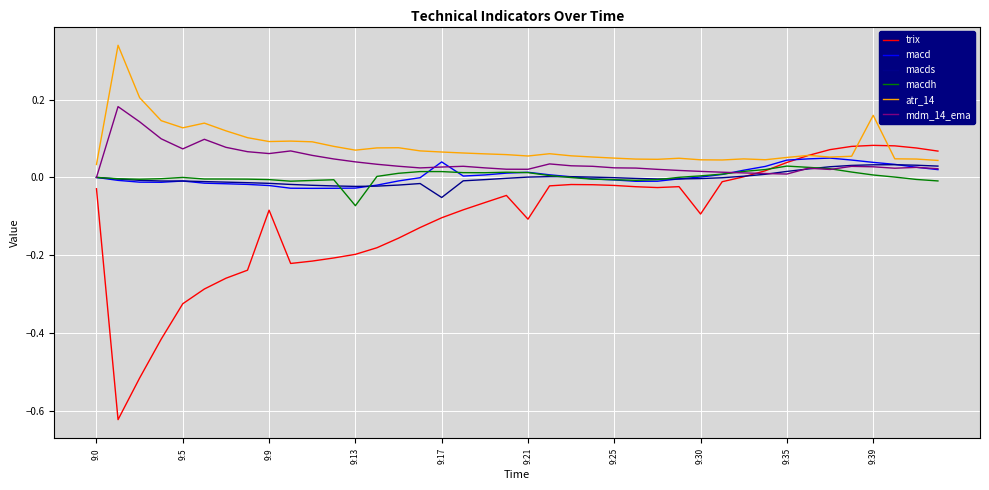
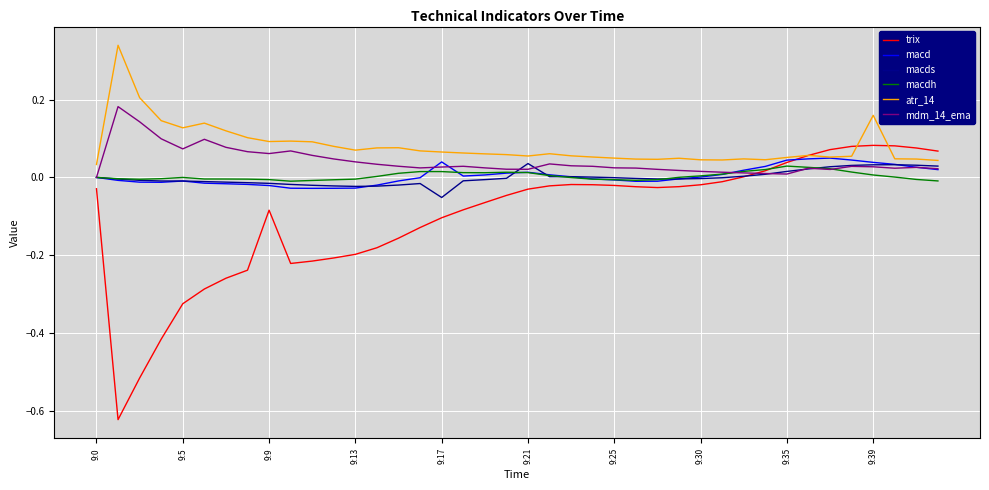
  {
    "trix": {
      "9:0": -0.03,
      "9:5": -0.33,
      "9:9": -0.08,
      "9:13": -0.20,
      "9:17": -0.10,
-     "9:21": -0.11,
+     "9:21": -0.03,
      "9:25": -0.02,
-     "9:30": -0.09,
+     "9:30": -0.02,
      "9:39": 0.08
    },
    "macd": {
      "9:17": 0.04
    },
    "macds": {
      "9:17": -0.05,
-     "9:21": 0.00,
+     "9:21": 0.04,
      "9:35": 0.02
    },
    "macdh": {
      "9:5": 0.00,
      "9:9": -0.01,
-     "9:13": -0.07,
+     "9:13": 0.00,
      "9:17": 0.02,
      "9:35": 0.03,
      "9:39": 0.01
    },
    "atr_14": {
      "9:0": 0.03,
      "9:5": 0.13,
      "9:9": 0.09,
      "9:13": 0.07,
      "9:17": 0.07,
      "9:21": 0.06,
      "9:25": 0.05,
      "9:30": 0.05,
      "9:35": 0.05,
      "9:39": 0.16
    },
    "mdm_14_ema": {
      "9:5": 0.07,
      "9:9": 0.06,
      "9:13": 0.04,
      "9:17": 0.03,
      "9:21": 0.02,
      "9:25": 0.02,
      "9:30": 0.02,
      "9:35": 0.01
    }
  }
